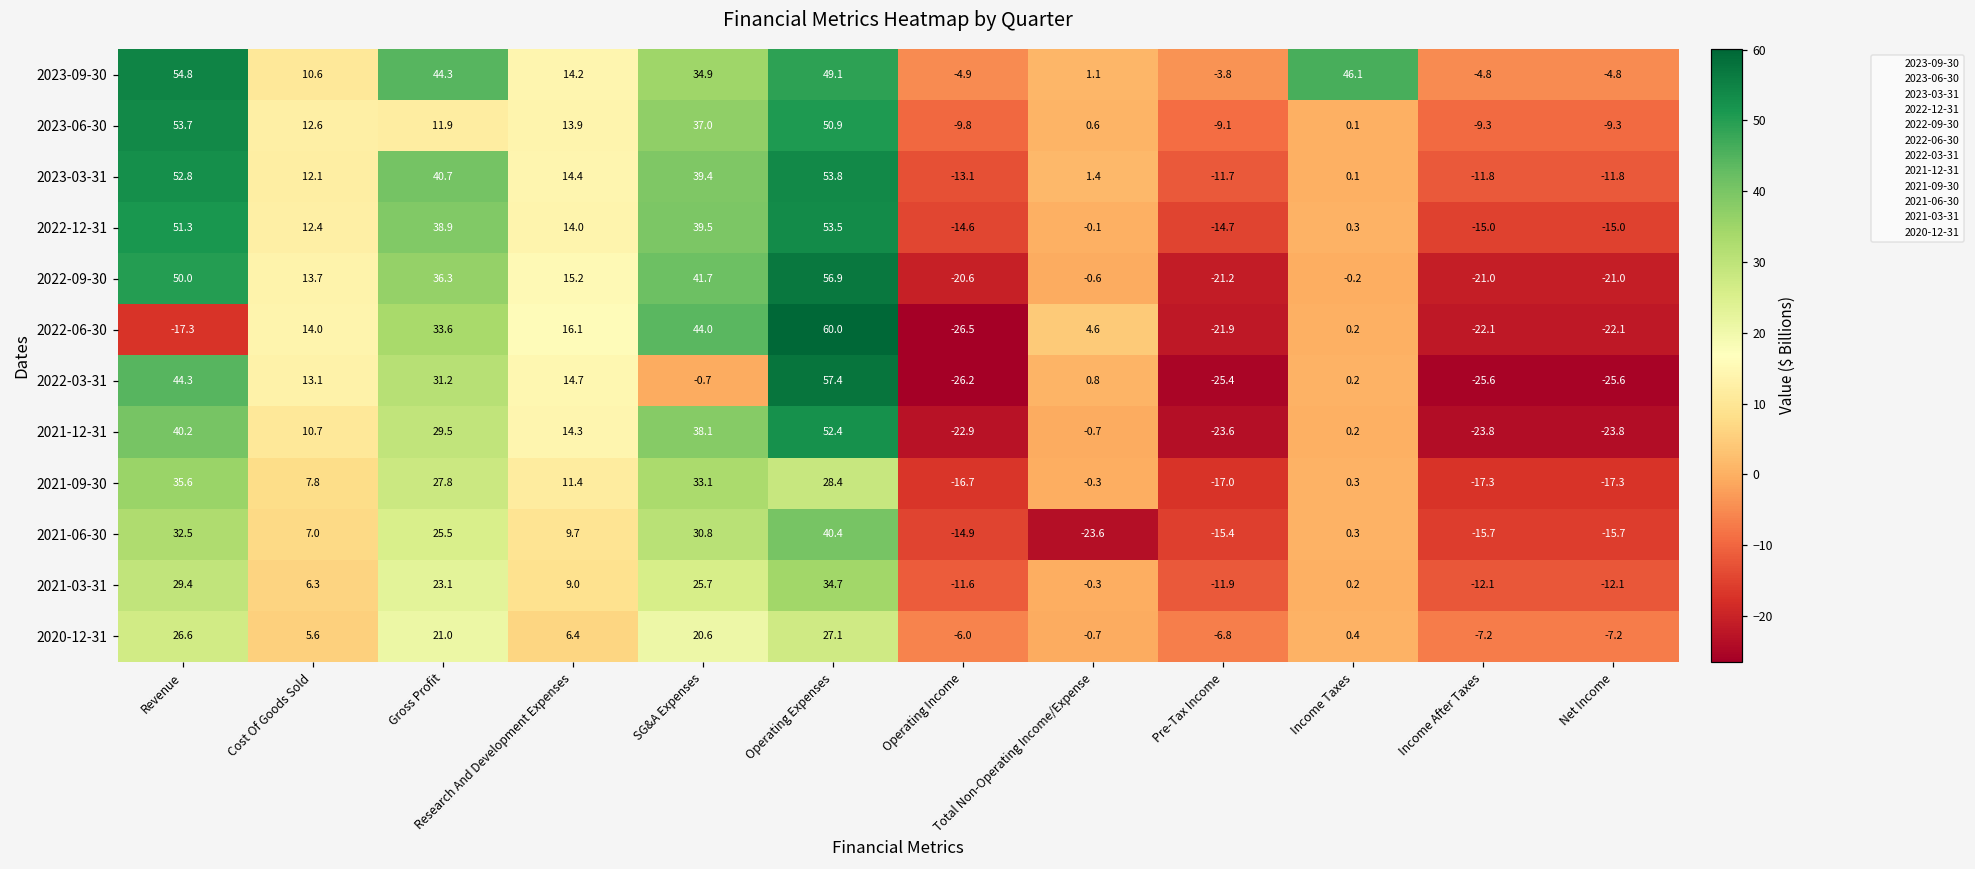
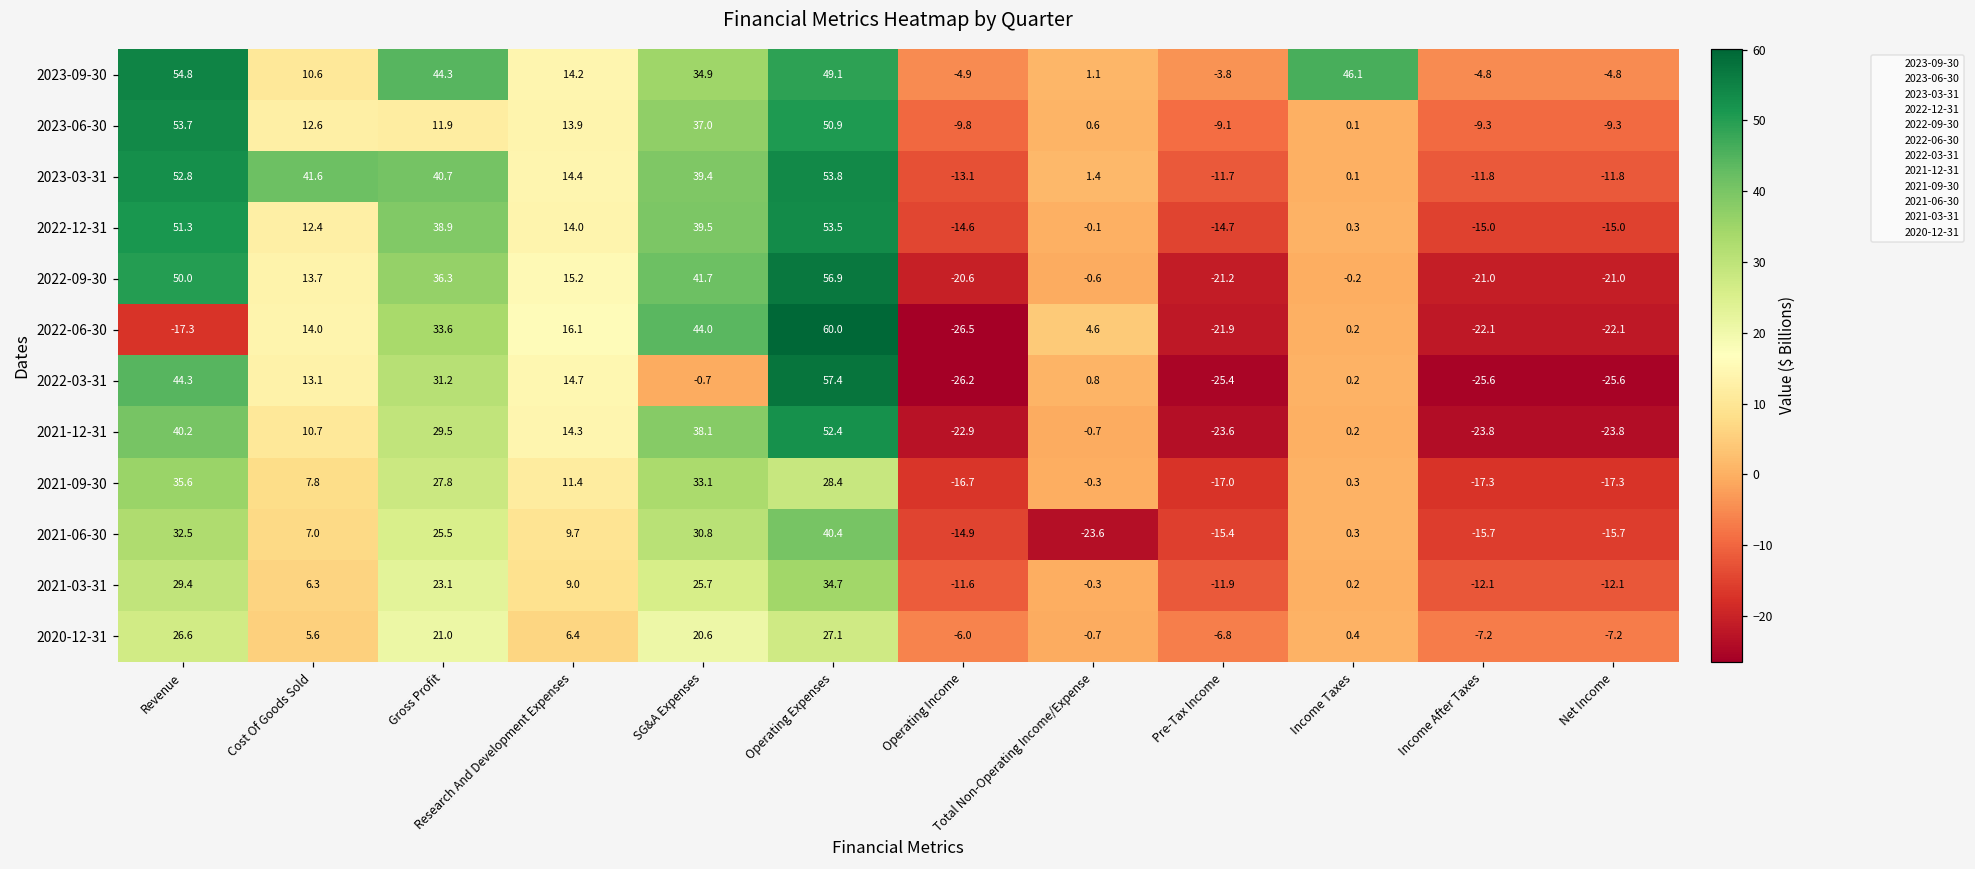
  {
    "2023-09-30": {
      "Revenue": 54.8,
      "Cost Of Goods Sold": 10.6,
      "Gross Profit": 44.3,
      "Research And Development Expenses": 14.2,
      "SG&A Expenses": 34.9,
      "Operating Expenses": 49.1,
      "Operating Income": -4.9,
      "Total Non-Operating Income/Expense": 1.1,
      "Pre-Tax Income": -3.8,
      "Income Taxes": 46.1,
      "Income After Taxes": -4.8,
      "Net Income": -4.8
    },
    "2023-06-30": {
      "Revenue": 53.7,
      "Cost Of Goods Sold": 12.6,
      "Gross Profit": 11.9,
      "Research And Development Expenses": 13.9,
      "SG&A Expenses": 37.0,
      "Operating Expenses": 50.9,
      "Operating Income": -9.8,
      "Total Non-Operating Income/Expense": 0.6,
      "Pre-Tax Income": -9.1,
      "Income Taxes": 0.1,
      "Income After Taxes": -9.3,
      "Net Income": -9.3
    },
    "2023-03-31": {
      "Revenue": 52.8,
-     "Cost Of Goods Sold": 12.1,
+     "Cost Of Goods Sold": 41.6,
      "Gross Profit": 40.7,
      "Research And Development Expenses": 14.4,
      "SG&A Expenses": 39.4,
      "Operating Expenses": 53.8,
      "Operating Income": -13.1,
      "Total Non-Operating Income/Expense": 1.4,
      "Pre-Tax Income": -11.7,
      "Income Taxes": 0.1,
      "Income After Taxes": -11.8,
      "Net Income": -11.8
    },
    "2022-12-31": {
      "Revenue": 51.3,
      "Cost Of Goods Sold": 12.4,
      "Gross Profit": 38.9,
      "Research And Development Expenses": 14.0,
      "SG&A Expenses": 39.5,
      "Operating Expenses": 53.5,
      "Operating Income": -14.6,
      "Total Non-Operating Income/Expense": -0.1,
      "Pre-Tax Income": -14.7,
      "Income Taxes": 0.3,
      "Income After Taxes": -15.0,
      "Net Income": -15.0
    },
    "2022-09-30": {
      "Revenue": 50.0,
      "Cost Of Goods Sold": 13.7,
      "Gross Profit": 36.3,
      "Research And Development Expenses": 15.2,
      "SG&A Expenses": 41.7,
      "Operating Expenses": 56.9,
      "Operating Income": -20.6,
      "Total Non-Operating Income/Expense": -0.6,
      "Pre-Tax Income": -21.2,
      "Income Taxes": -0.2,
      "Income After Taxes": -21.0,
      "Net Income": -21.0
    },
    "2022-06-30": {
      "Revenue": -17.3,
      "Cost Of Goods Sold": 14.0,
      "Gross Profit": 33.6,
      "Research And Development Expenses": 16.1,
      "SG&A Expenses": 44.0,
      "Operating Expenses": 60.0,
      "Operating Income": -26.5,
      "Total Non-Operating Income/Expense": 4.6,
      "Pre-Tax Income": -21.9,
      "Income Taxes": 0.2,
      "Income After Taxes": -22.1,
      "Net Income": -22.1
    },
    "2022-03-31": {
      "Revenue": 44.3,
      "Cost Of Goods Sold": 13.1,
      "Gross Profit": 31.2,
      "Research And Development Expenses": 14.7,
      "SG&A Expenses": -0.7,
      "Operating Expenses": 57.4,
      "Operating Income": -26.2,
      "Total Non-Operating Income/Expense": 0.8,
      "Pre-Tax Income": -25.4,
      "Income Taxes": 0.2,
      "Income After Taxes": -25.6,
      "Net Income": -25.6
    },
    "2021-12-31": {
      "Revenue": 40.2,
      "Cost Of Goods Sold": 10.7,
      "Gross Profit": 29.5,
      "Research And Development Expenses": 14.3,
      "SG&A Expenses": 38.1,
      "Operating Expenses": 52.4,
      "Operating Income": -22.9,
      "Total Non-Operating Income/Expense": -0.7,
      "Pre-Tax Income": -23.6,
      "Income Taxes": 0.2,
      "Income After Taxes": -23.8,
      "Net Income": -23.8
    },
    "2021-09-30": {
      "Revenue": 35.6,
      "Cost Of Goods Sold": 7.8,
      "Gross Profit": 27.8,
      "Research And Development Expenses": 11.4,
      "SG&A Expenses": 33.1,
      "Operating Expenses": 28.4,
      "Operating Income": -16.7,
      "Total Non-Operating Income/Expense": -0.3,
      "Pre-Tax Income": -17.0,
      "Income Taxes": 0.3,
      "Income After Taxes": -17.3,
      "Net Income": -17.3
    },
    "2021-06-30": {
      "Revenue": 32.5,
      "Cost Of Goods Sold": 7.0,
      "Gross Profit": 25.5,
      "Research And Development Expenses": 9.7,
      "SG&A Expenses": 30.8,
      "Operating Expenses": 40.4,
      "Operating Income": -14.9,
      "Total Non-Operating Income/Expense": -23.6,
      "Pre-Tax Income": -15.4,
      "Income Taxes": 0.3,
      "Income After Taxes": -15.7,
      "Net Income": -15.7
    },
    "2021-03-31": {
      "Revenue": 29.4,
      "Cost Of Goods Sold": 6.3,
      "Gross Profit": 23.1,
      "Research And Development Expenses": 9.0,
      "SG&A Expenses": 25.7,
      "Operating Expenses": 34.7,
      "Operating Income": -11.6,
      "Total Non-Operating Income/Expense": -0.3,
      "Pre-Tax Income": -11.9,
      "Income Taxes": 0.2,
      "Income After Taxes": -12.1,
      "Net Income": -12.1
    },
    "2020-12-31": {
      "Revenue": 26.6,
      "Cost Of Goods Sold": 5.6,
      "Gross Profit": 21.0,
      "Research And Development Expenses": 6.4,
      "SG&A Expenses": 20.6,
      "Operating Expenses": 27.1,
      "Operating Income": -6.0,
      "Total Non-Operating Income/Expense": -0.7,
      "Pre-Tax Income": -6.8,
      "Income Taxes": 0.4,
      "Income After Taxes": -7.2,
      "Net Income": -7.2
    }
  }
